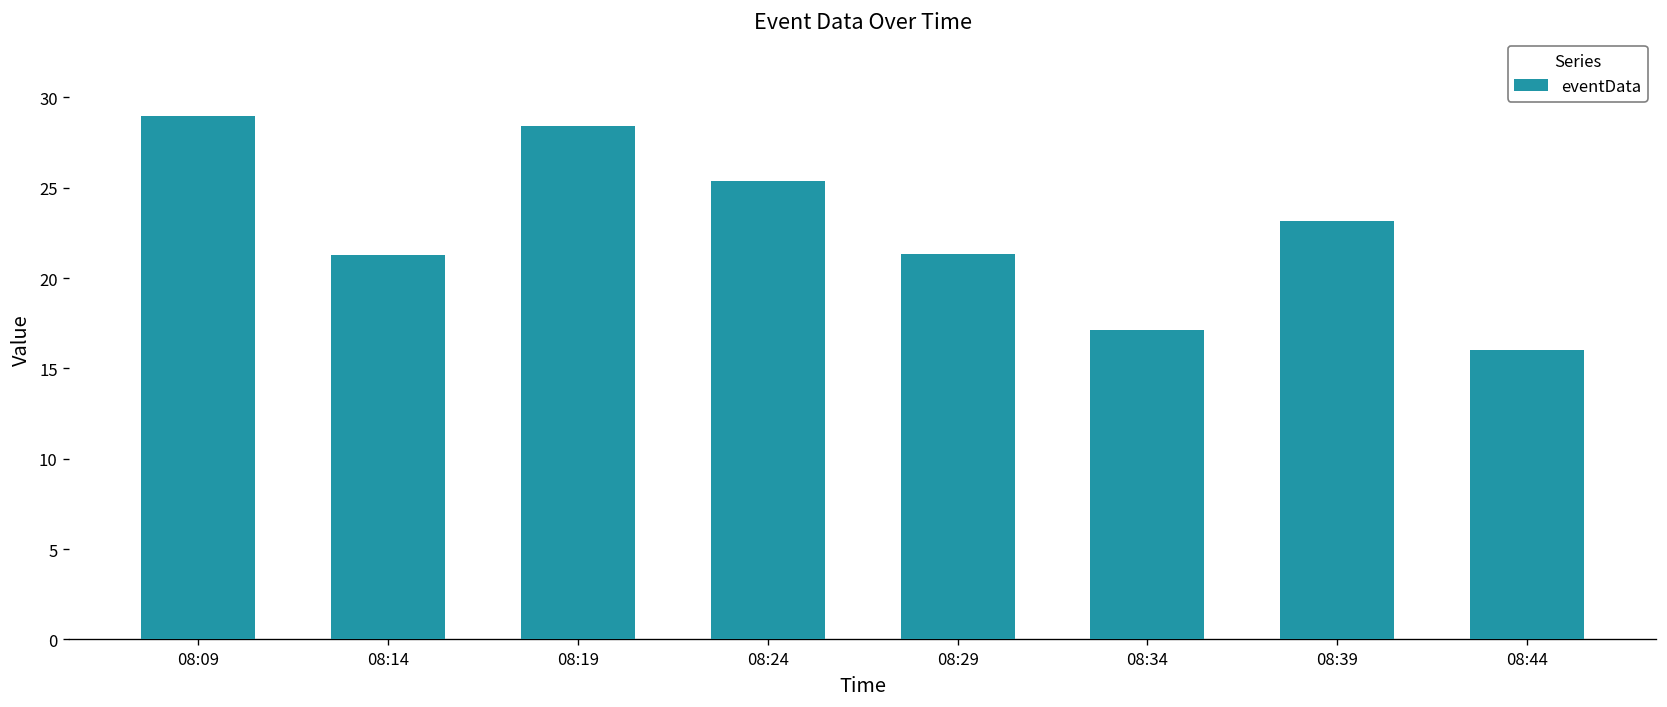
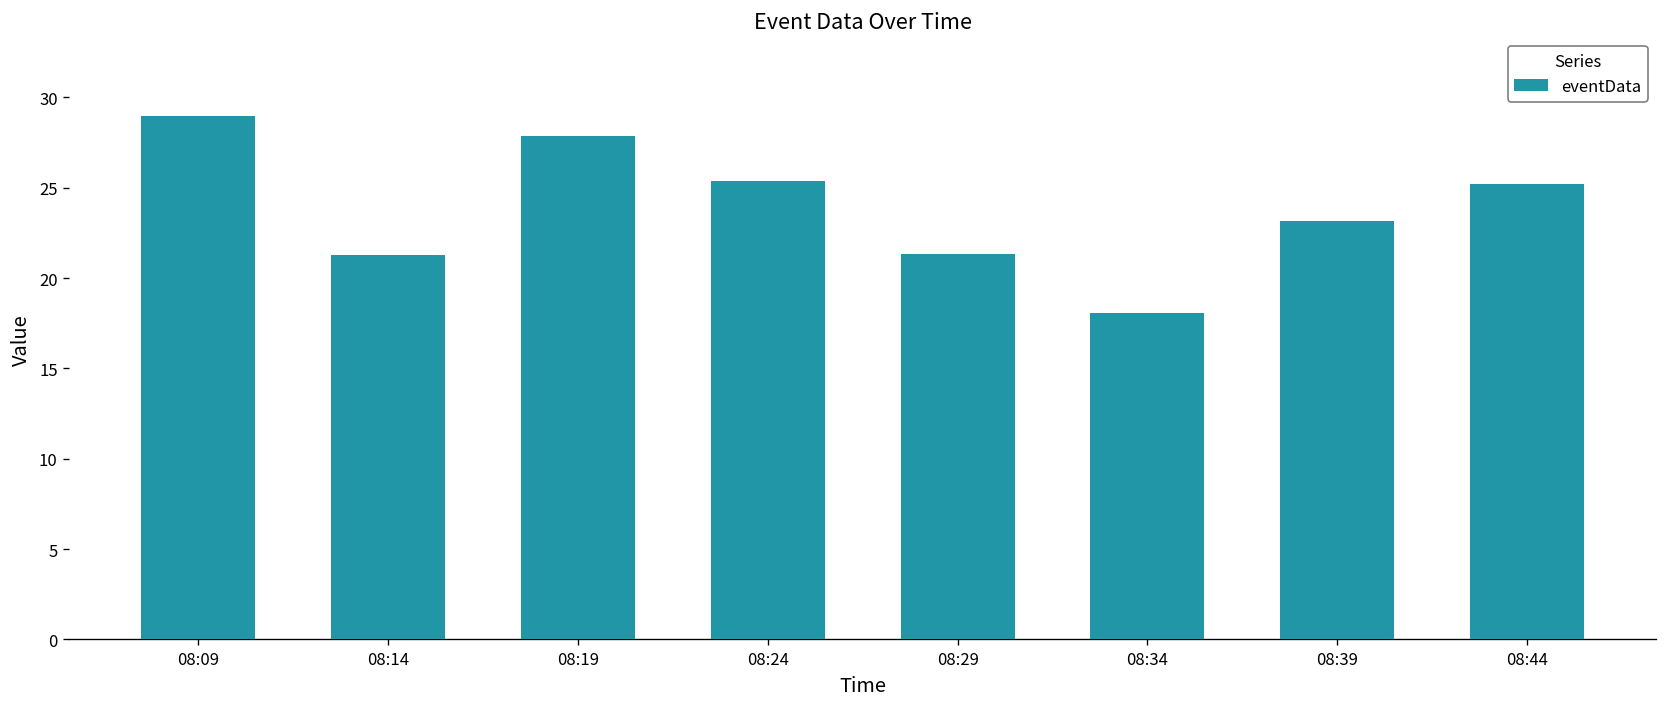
  {
    "08:09": 29.0,
    "08:14": 21.3,
-   "08:19": 28.4,
+   "08:19": 27.8,
    "08:24": 25.4,
    "08:29": 21.3,
-   "08:34": 17.1,
+   "08:34": 18.1,
    "08:39": 23.2,
-   "08:44": 16.0
+   "08:44": 25.2
  }
